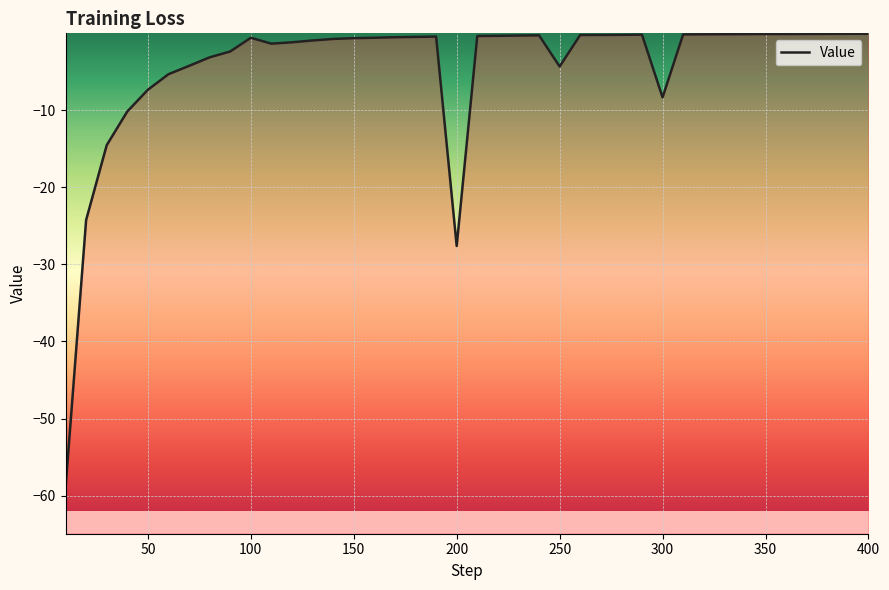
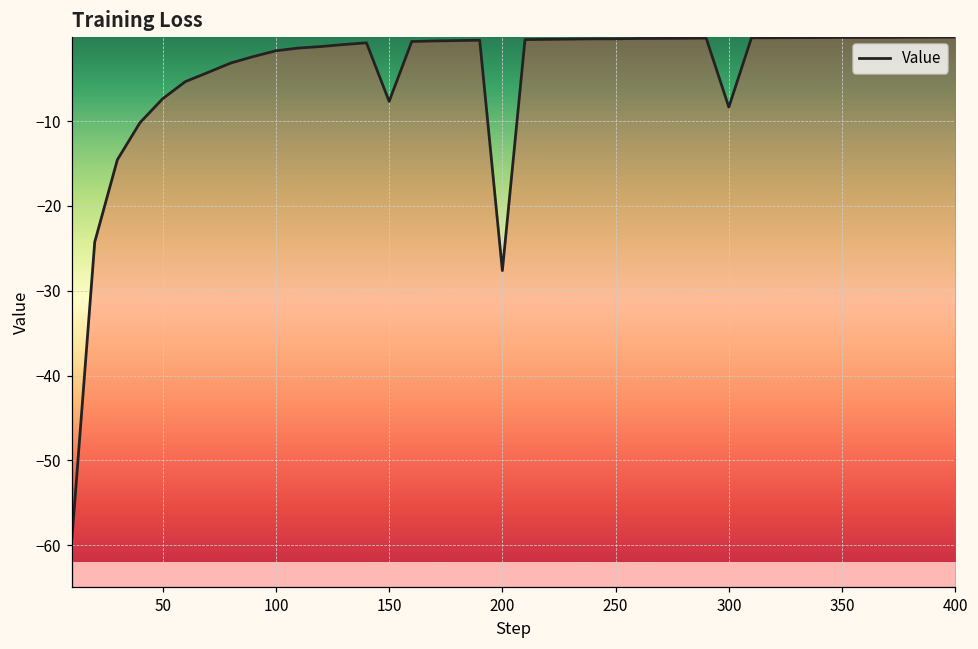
  {
    "50": -7,
-   "100": -1,
-   "150": -1,
+   "100": -2,
+   "150": -8,
    "200": -28,
-   "250": -4,
+   "250": 0,
    "300": -8,
    "350": 0,
    "400": 0
  }
